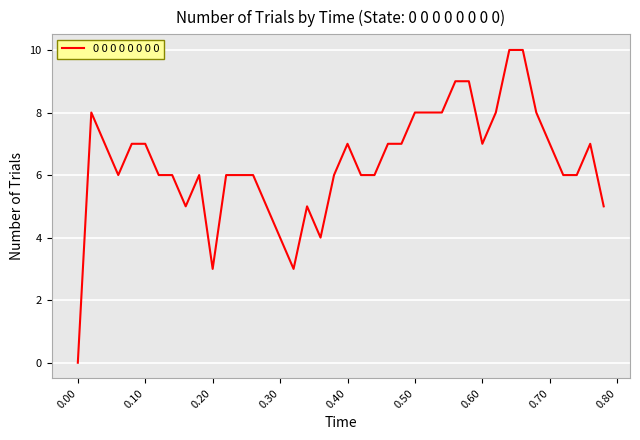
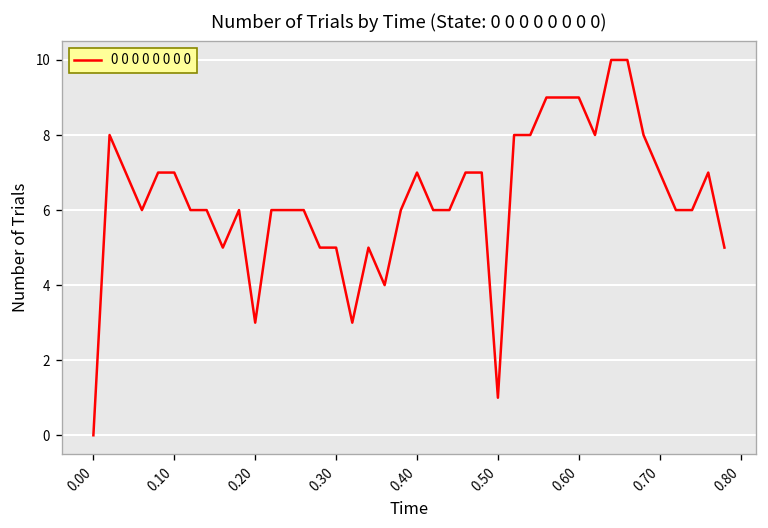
  {
    "0.00": 0,
    "0.10": 7,
    "0.20": 3,
-   "0.30": 4,
+   "0.30": 5,
    "0.40": 7,
-   "0.50": 8,
-   "0.60": 7,
+   "0.50": 1,
+   "0.60": 9,
    "0.70": 7
  }
